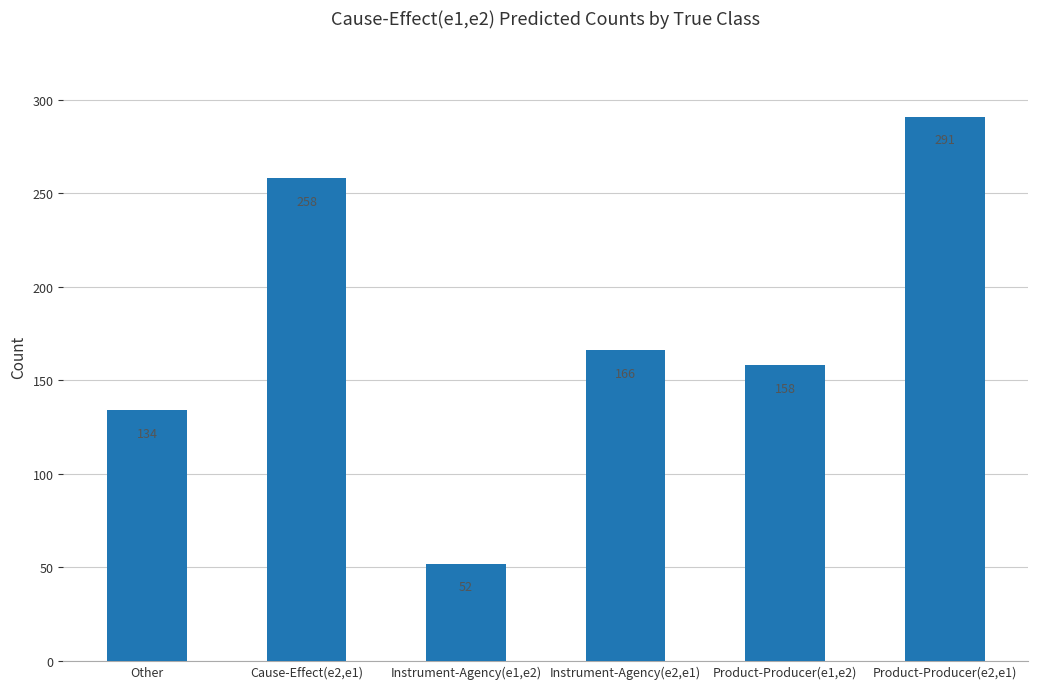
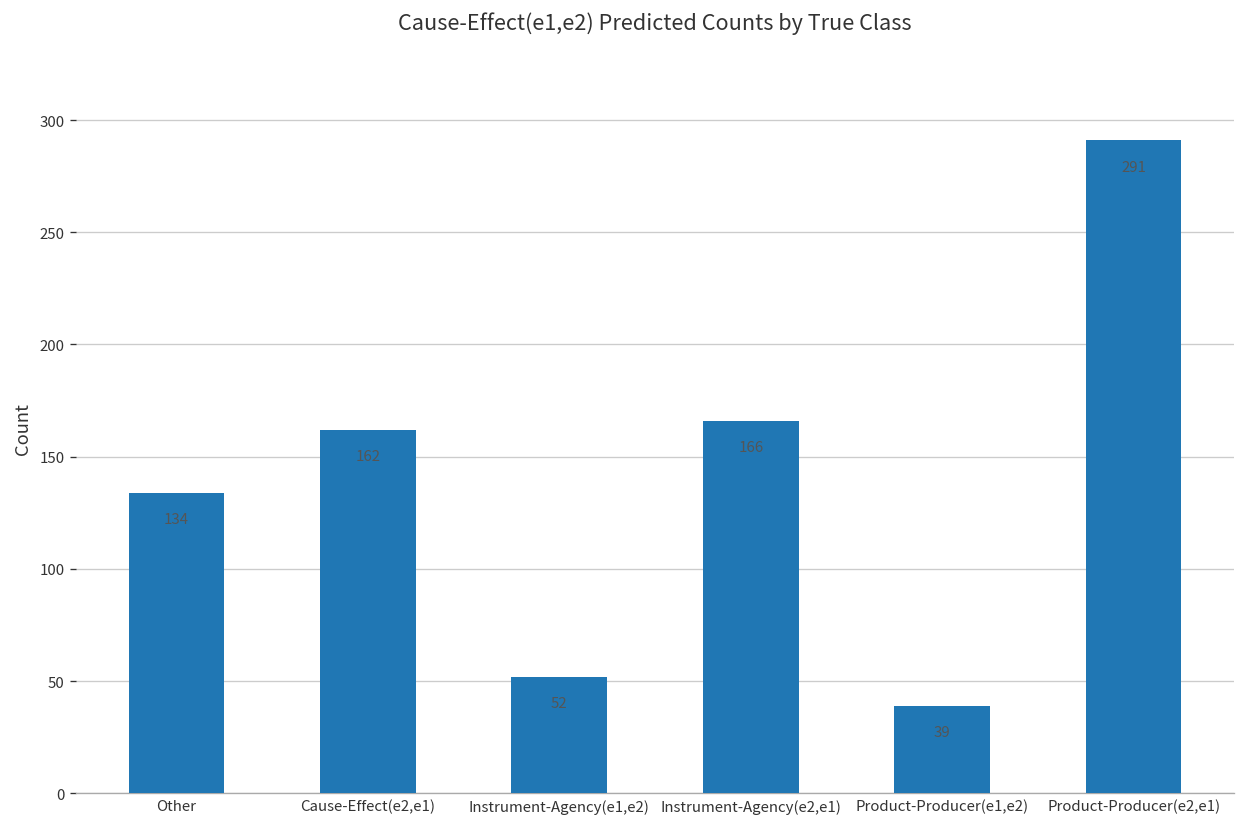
  {
    "Other": 134,
-   "Cause-Effect(e2,e1)": 258,
+   "Cause-Effect(e2,e1)": 162,
    "Instrument-Agency(e1,e2)": 52,
    "Instrument-Agency(e2,e1)": 166,
-   "Product-Producer(e1,e2)": 158,
+   "Product-Producer(e1,e2)": 39,
    "Product-Producer(e2,e1)": 291
  }
